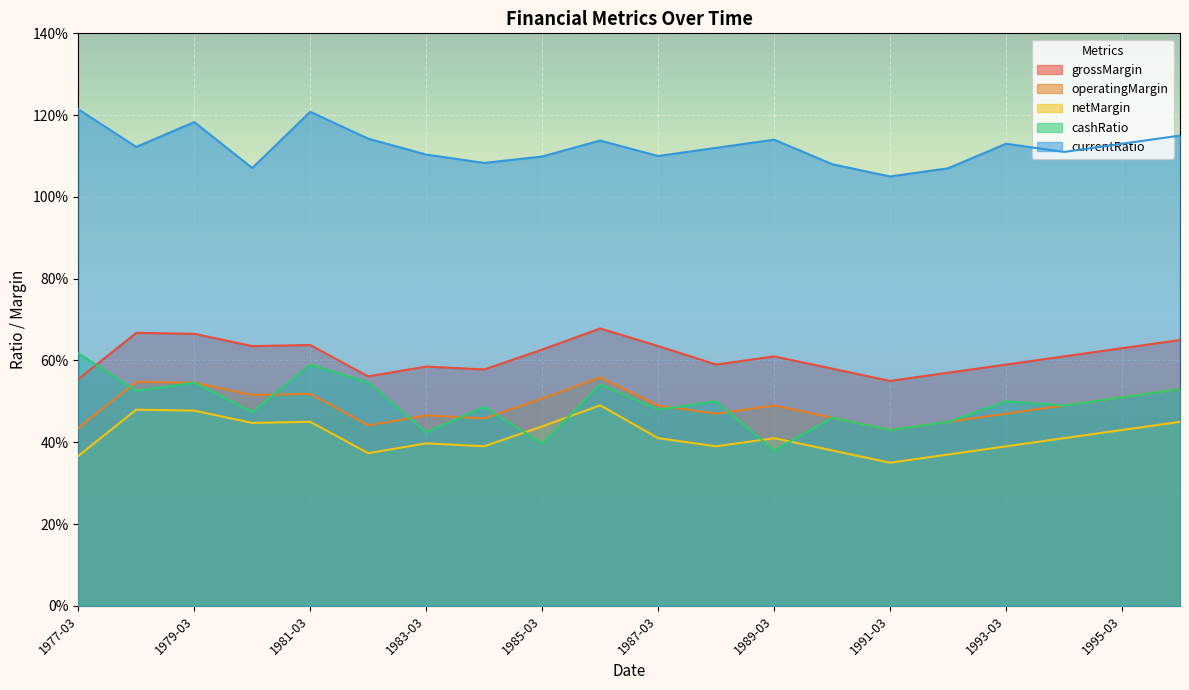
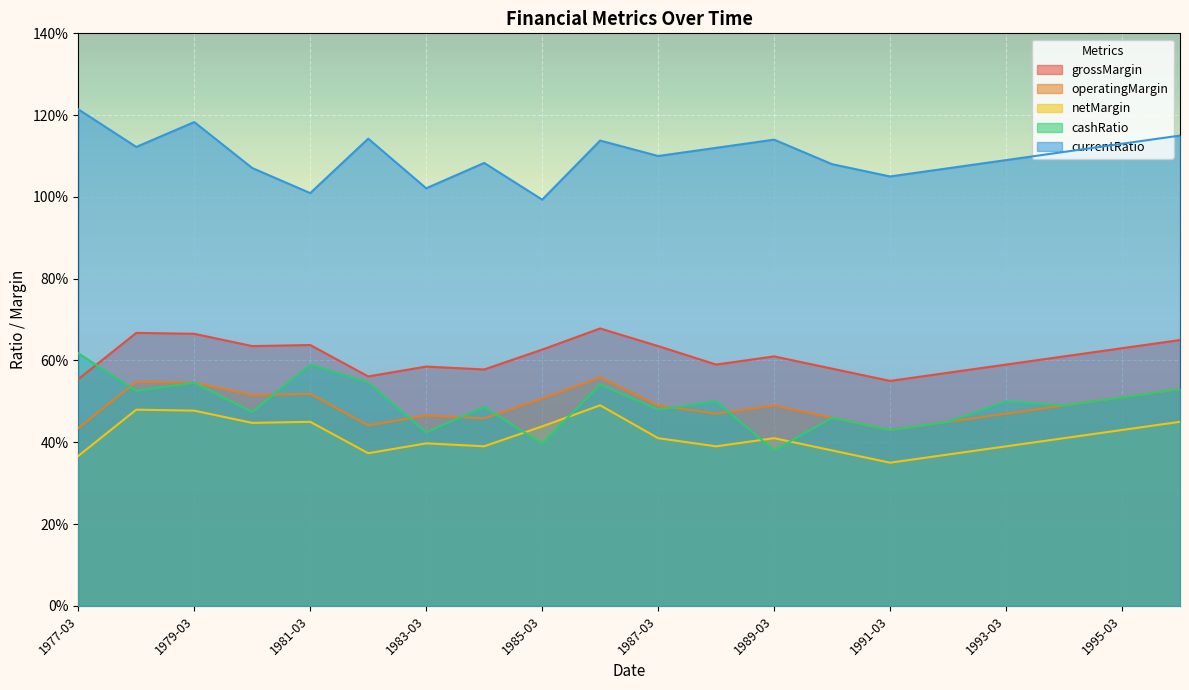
  {
    "netMargin": {
      "1977-03": "37%",
      "1979-03": "48%",
      "1981-03": "45%",
      "1983-03": "40%",
      "1985-03": "44%",
      "1987-03": "41%",
      "1989-03": "41%",
      "1991-03": "35%",
      "1993-03": "39%",
      "1995-03": "43%"
    },
    "cashRatio": {
      "1977-03": "62%",
      "1981-03": "59%",
      "1983-03": "42%",
      "1985-03": "40%",
      "1987-03": "48%",
      "1989-03": "38%",
      "1993-03": "50%"
    },
    "currentRatio": {
      "1977-03": "121%",
      "1979-03": "118%",
-     "1981-03": "121%",
-     "1983-03": "110%",
-     "1985-03": "110%",
+     "1981-03": "101%",
+     "1983-03": "102%",
+     "1985-03": "99%",
      "1987-03": "110%",
      "1989-03": "114%",
      "1991-03": "105%",
-     "1993-03": "113%"
+     "1993-03": "109%"
    }
  }
